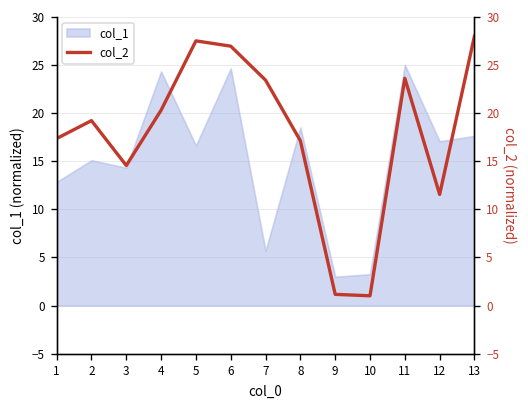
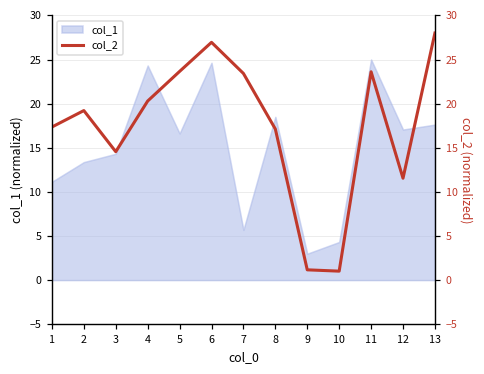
  {
    "col_1": {
-     "1": 13,
-     "2": 15,
+     "1": 11,
+     "2": 13,
      "3": 14,
      "4": 24,
      "5": 17,
      "6": 25,
      "7": 6,
      "8": 18,
      "9": 3,
-     "10": 3,
+     "10": 4,
      "11": 25,
      "12": 17,
      "13": 18
    },
    "col_2": {
      "1": 17,
      "2": 19,
      "3": 15,
      "4": 20,
-     "5": 27,
+     "5": 24,
      "6": 27,
      "7": 23,
      "8": 17,
      "9": 1,
      "10": 1,
      "11": 24,
      "12": 12,
      "13": 28
    }
  }
